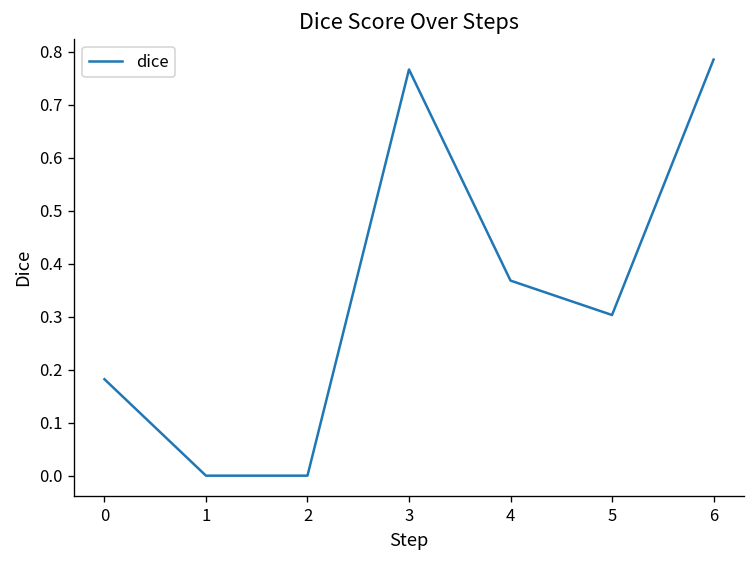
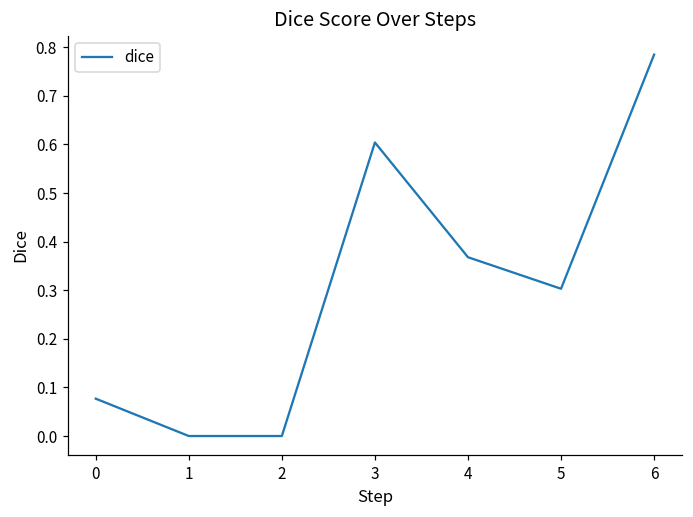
  {
-   "0": 0.18,
+   "0": 0.08,
    "1": 0.00,
    "2": 0.00,
-   "3": 0.77,
+   "3": 0.60,
    "4": 0.37,
    "5": 0.30,
    "6": 0.78
  }
